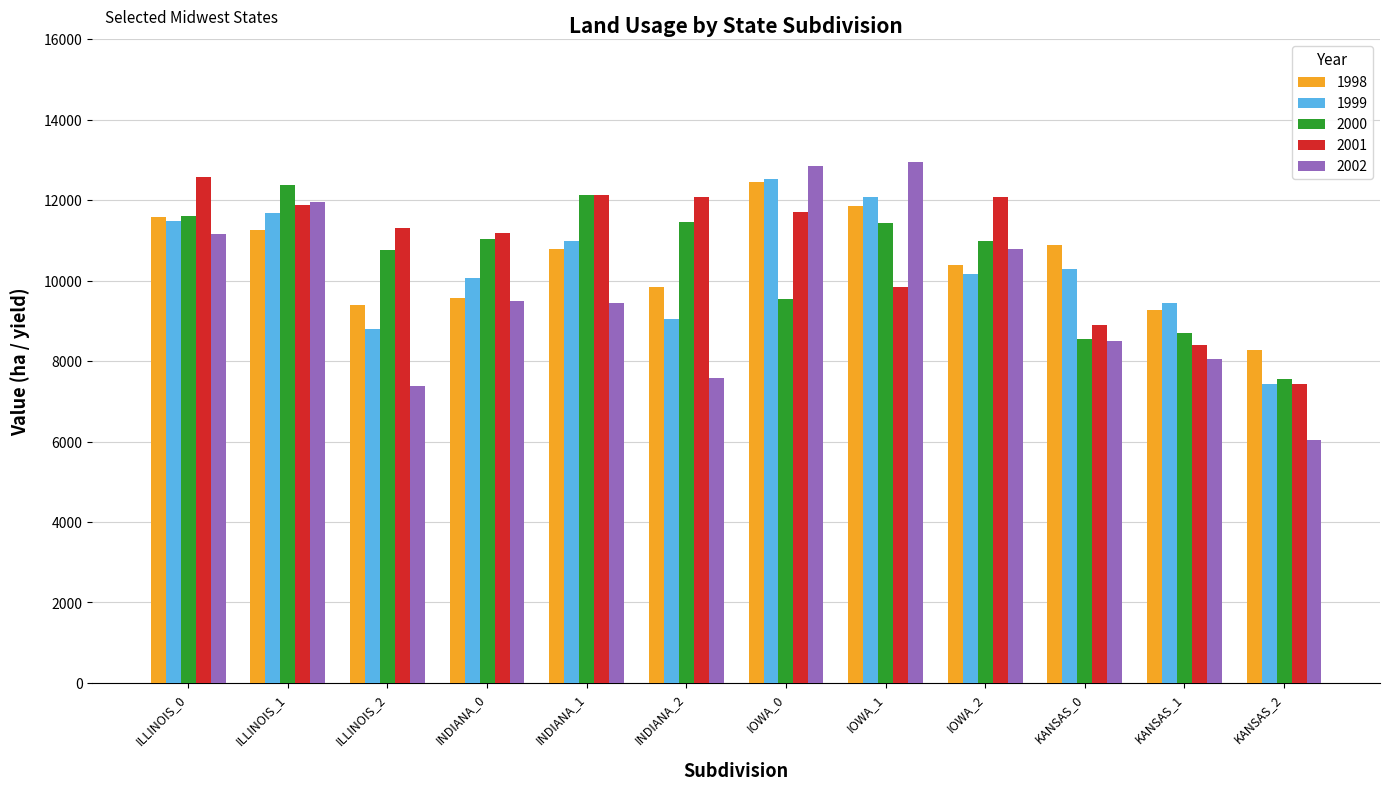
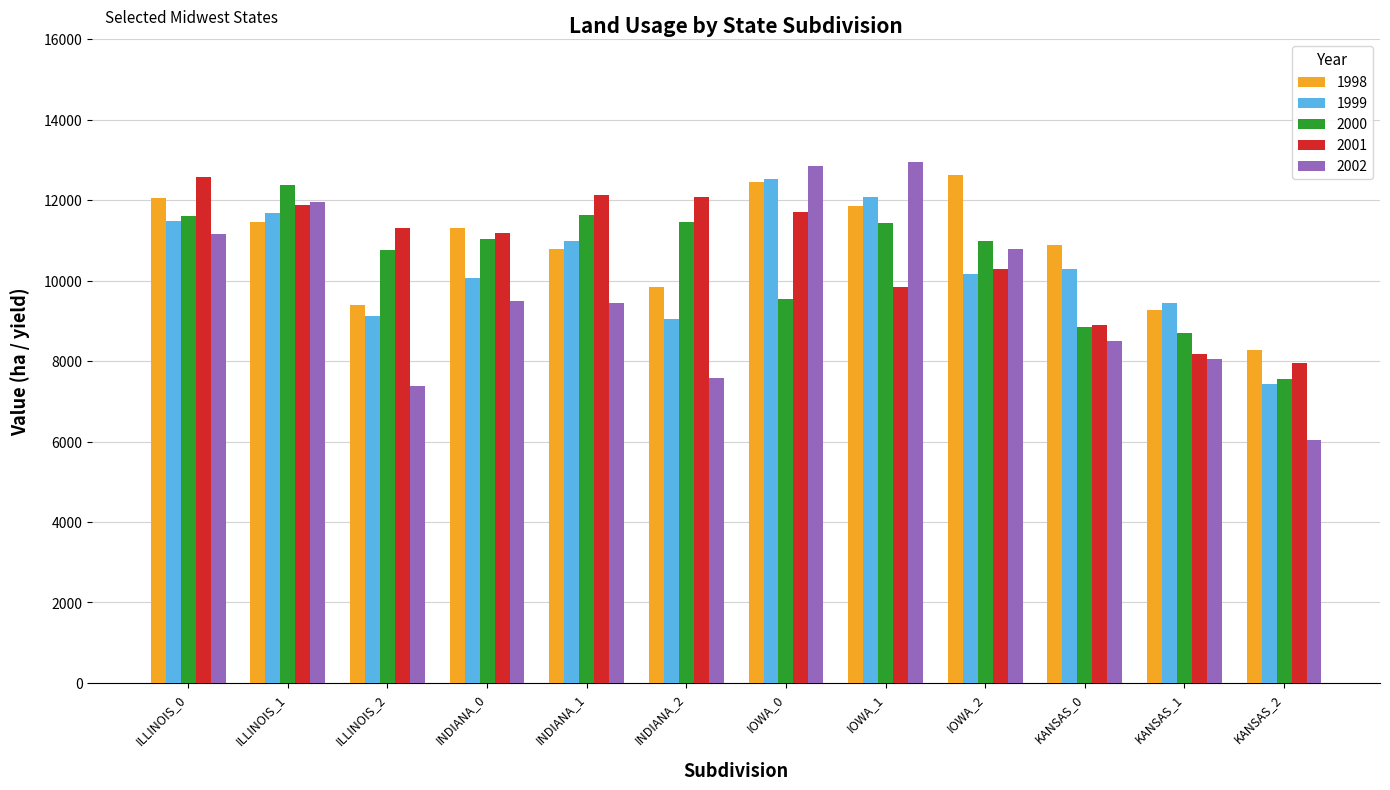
  {
    "1998": {
-     "ILLINOIS_0": 11600,
-     "ILLINOIS_1": 11300,
+     "ILLINOIS_0": 12100,
+     "ILLINOIS_1": 11500,
      "ILLINOIS_2": 9400,
-     "INDIANA_0": 9600,
+     "INDIANA_0": 11300,
      "INDIANA_1": 10800,
      "INDIANA_2": 9800,
      "IOWA_0": 12400,
      "IOWA_1": 11900,
-     "IOWA_2": 10400,
+     "IOWA_2": 12600,
      "KANSAS_0": 10900,
      "KANSAS_1": 9300,
      "KANSAS_2": 8300
    },
    "1999": {
      "ILLINOIS_0": 11500,
      "ILLINOIS_1": 11700,
-     "ILLINOIS_2": 8800,
+     "ILLINOIS_2": 9100,
      "INDIANA_0": 10100,
      "INDIANA_1": 11000,
      "INDIANA_2": 9000,
      "IOWA_0": 12500,
      "IOWA_1": 12100,
      "IOWA_2": 10200,
      "KANSAS_0": 10300,
      "KANSAS_1": 9400,
      "KANSAS_2": 7400
    },
    "2000": {
      "ILLINOIS_0": 11600,
      "ILLINOIS_1": 12400,
      "ILLINOIS_2": 10800,
      "INDIANA_0": 11000,
-     "INDIANA_1": 12100,
+     "INDIANA_1": 11600,
      "INDIANA_2": 11500,
      "IOWA_0": 9600,
      "IOWA_1": 11400,
      "IOWA_2": 11000,
-     "KANSAS_0": 8600,
+     "KANSAS_0": 8800,
      "KANSAS_1": 8700,
      "KANSAS_2": 7600
    },
    "2001": {
      "ILLINOIS_0": 12600,
      "ILLINOIS_1": 11900,
      "ILLINOIS_2": 11300,
      "INDIANA_0": 11200,
      "INDIANA_1": 12100,
      "INDIANA_2": 12100,
      "IOWA_0": 11700,
      "IOWA_1": 9800,
-     "IOWA_2": 12100,
+     "IOWA_2": 10300,
      "KANSAS_0": 8900,
-     "KANSAS_1": 8400,
-     "KANSAS_2": 7400
+     "KANSAS_1": 8200,
+     "KANSAS_2": 8000
    },
    "2002": {
      "ILLINOIS_0": 11200,
      "ILLINOIS_1": 11900,
      "ILLINOIS_2": 7400,
      "INDIANA_0": 9500,
      "INDIANA_1": 9500,
      "INDIANA_2": 7600,
      "IOWA_0": 12800,
      "IOWA_1": 12900,
      "IOWA_2": 10800,
      "KANSAS_0": 8500,
      "KANSAS_1": 8000,
      "KANSAS_2": 6000
    }
  }
